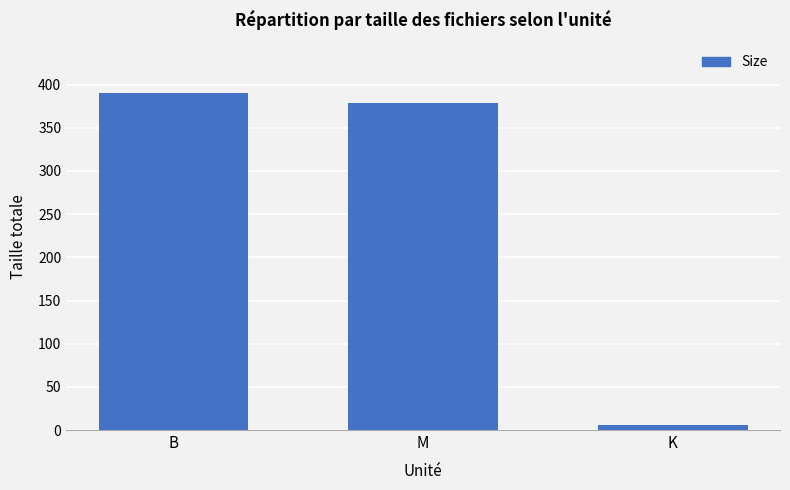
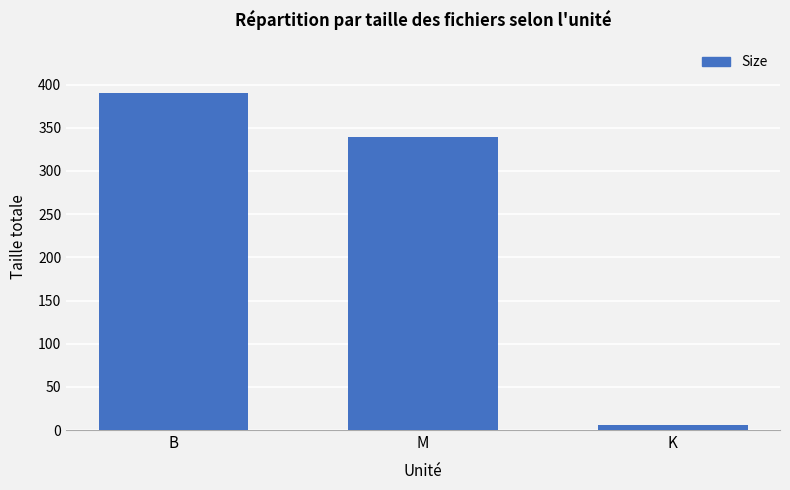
  {
    "B": 390,
-   "M": 380,
+   "M": 340,
    "K": 10
  }
